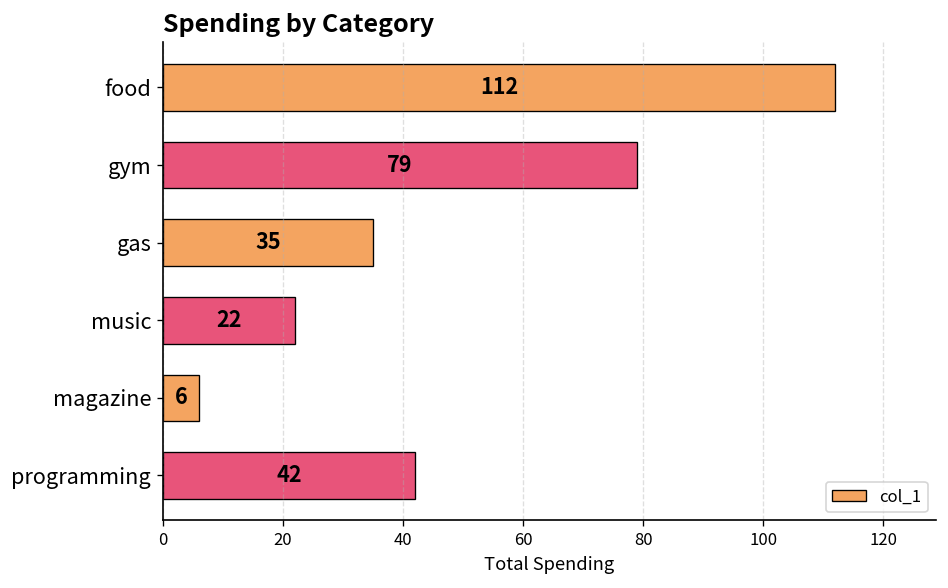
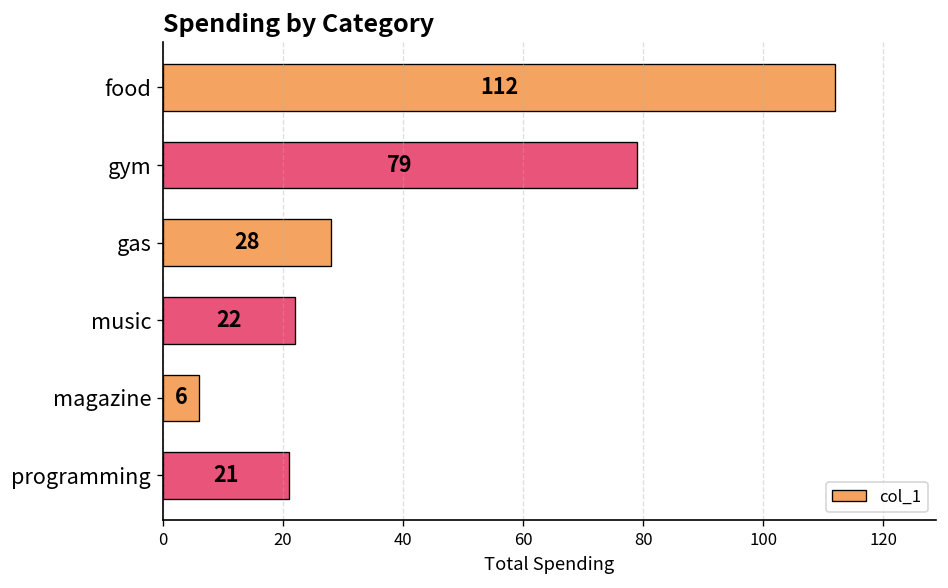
  {
    "food": 112,
    "gym": 79,
-   "gas": 35,
+   "gas": 28,
    "music": 22,
    "magazine": 6,
-   "programming": 42
+   "programming": 21
  }
